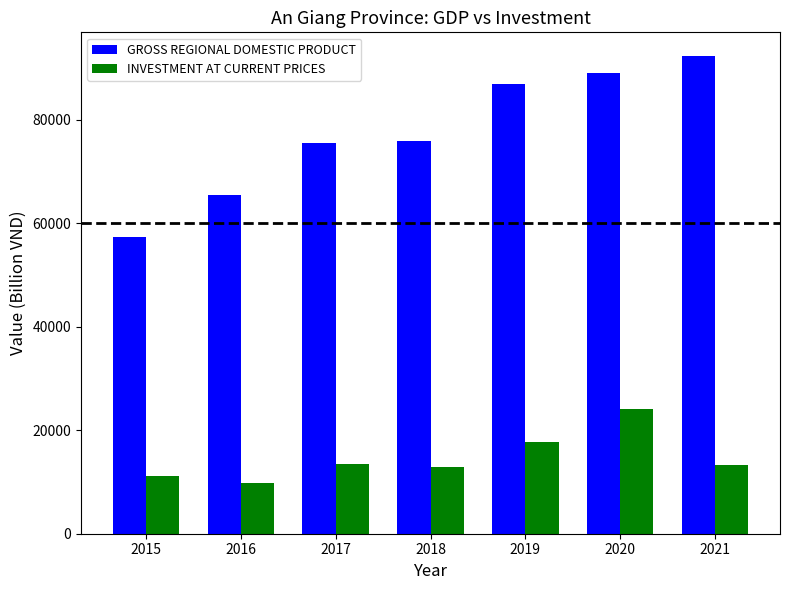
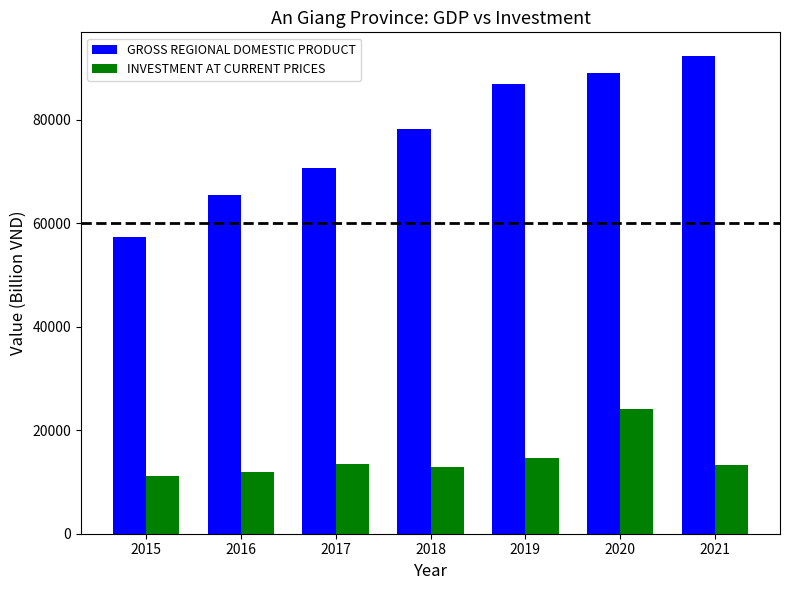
  {
    "GROSS REGIONAL DOMESTIC PRODUCT": {
      "2015": 57000,
      "2016": 65000,
-     "2017": 76000,
-     "2018": 76000,
+     "2017": 71000,
+     "2018": 78000,
      "2019": 87000,
      "2020": 89000,
      "2021": 92000
    },
    "INVESTMENT AT CURRENT PRICES": {
      "2015": 11000,
-     "2016": 10000,
+     "2016": 12000,
      "2017": 13000,
      "2018": 13000,
-     "2019": 18000,
+     "2019": 15000,
      "2020": 24000,
      "2021": 13000
    }
  }
